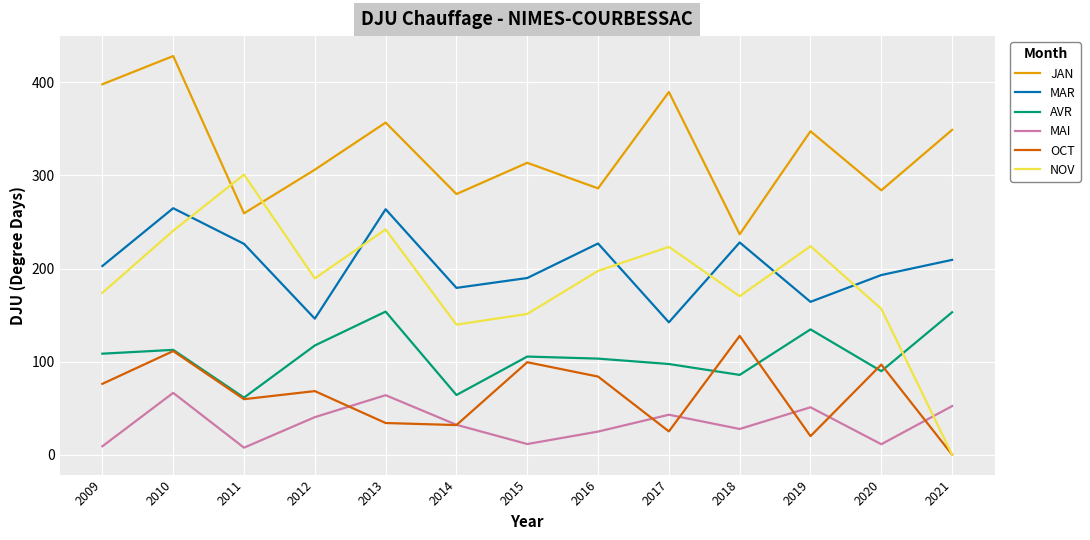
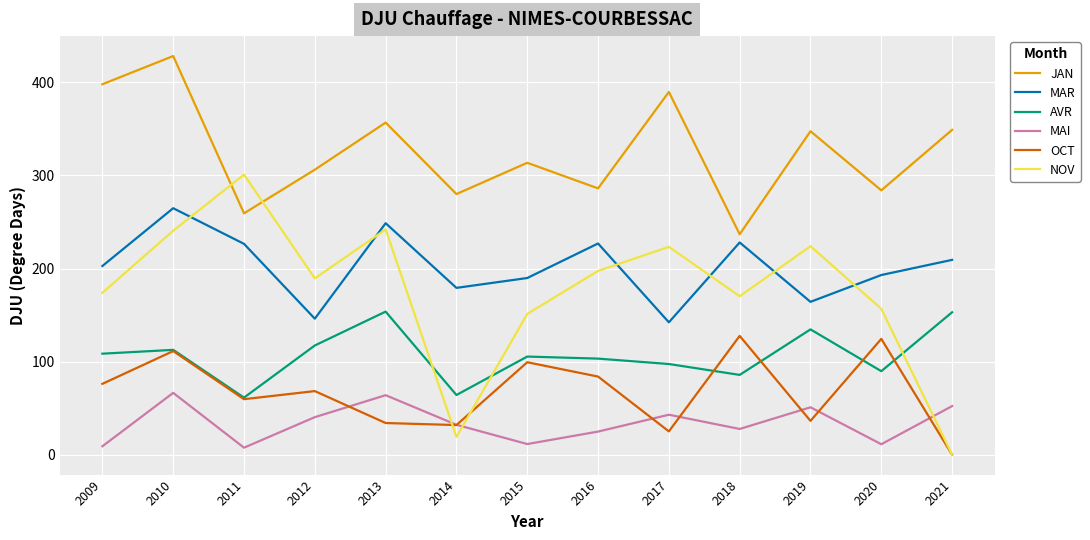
  {
    "JAN": {
      "2009": 400,
      "2010": 430,
      "2011": 260,
      "2012": 310,
      "2013": 360,
      "2014": 280,
      "2015": 310,
      "2016": 290,
      "2017": 390,
      "2018": 240,
      "2019": 350,
      "2020": 280,
      "2021": 350
    },
    "MAR": {
      "2009": 200,
      "2010": 260,
      "2011": 230,
      "2012": 150,
-     "2013": 260,
+     "2013": 250,
      "2014": 180,
      "2015": 190,
      "2016": 230,
      "2017": 140,
      "2018": 230,
      "2019": 160,
      "2020": 190,
      "2021": 210
    },
    "AVR": {
      "2009": 110,
      "2012": 120,
      "2013": 150,
      "2014": 60,
      "2015": 110,
      "2016": 100,
      "2017": 100,
      "2018": 90,
      "2019": 130,
      "2020": 90,
      "2021": 150
    },
    "MAI": {
      "2009": 10,
      "2010": 70,
      "2011": 10,
      "2012": 40,
      "2013": 60,
      "2015": 10,
      "2016": 20,
      "2017": 40,
      "2018": 30,
      "2019": 50,
      "2020": 10,
      "2021": 50
    },
    "OCT": {
      "2009": 80,
      "2012": 70,
      "2013": 30,
      "2015": 100,
      "2016": 80,
      "2017": 30,
      "2018": 130,
-     "2019": 20,
-     "2020": 100
+     "2019": 40,
+     "2020": 120
    },
    "NOV": {
      "2009": 170,
      "2010": 240,
      "2011": 300,
      "2012": 190,
      "2013": 240,
-     "2014": 140,
+     "2014": 20,
      "2015": 150,
      "2016": 200,
      "2017": 220,
      "2018": 170,
      "2019": 220,
      "2020": 160
    }
  }
